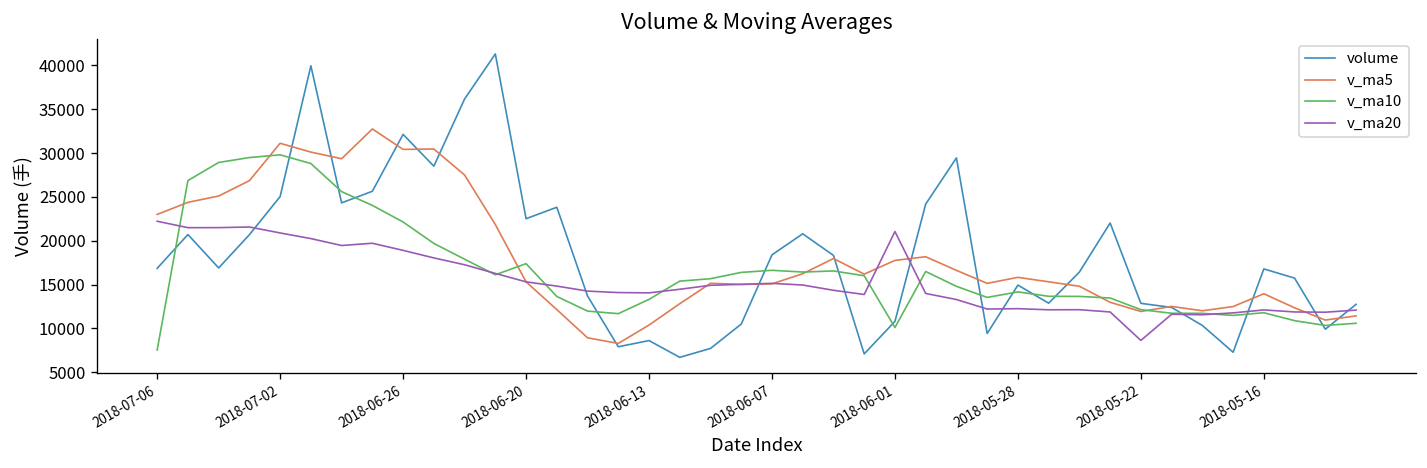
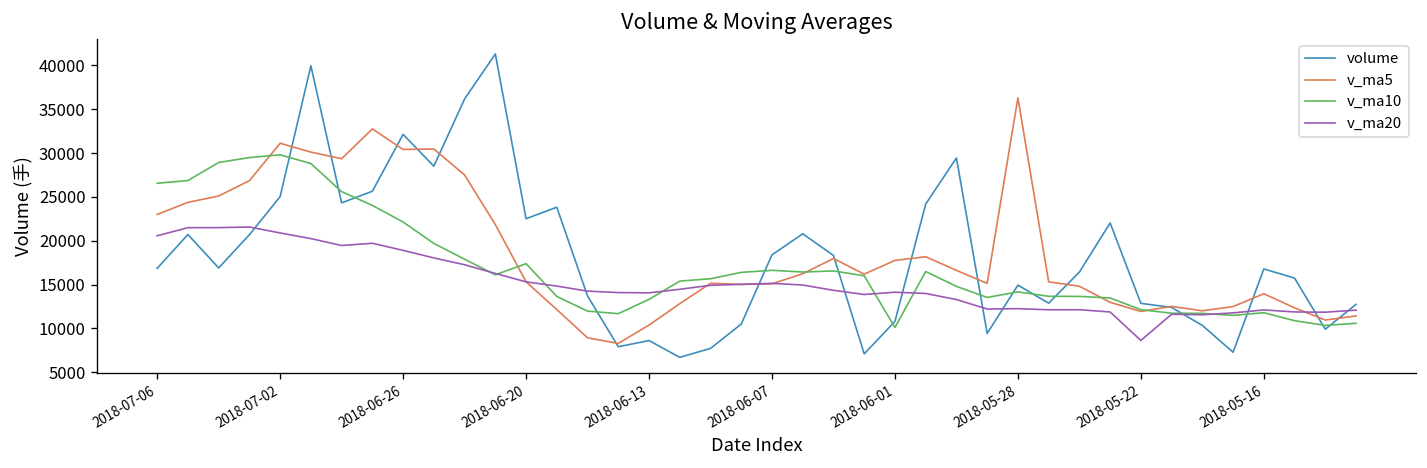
  {
    "volume": {
      "2018-07-06": 17000,
      "2018-07-02": 25000,
      "2018-06-26": 32000,
      "2018-06-20": 23000,
      "2018-06-13": 9000,
      "2018-06-07": 18000,
      "2018-06-01": 11000,
      "2018-05-28": 15000,
      "2018-05-22": 13000,
      "2018-05-16": 17000
    },
    "v_ma5": {
      "2018-07-06": 23000,
      "2018-07-02": 31000,
      "2018-06-26": 30000,
      "2018-06-13": 10000,
      "2018-06-01": 18000,
-     "2018-05-28": 16000,
+     "2018-05-28": 36000,
      "2018-05-16": 14000
    },
    "v_ma10": {
-     "2018-07-06": 8000,
+     "2018-07-06": 27000,
      "2018-07-02": 30000,
      "2018-06-26": 22000,
      "2018-06-20": 17000,
      "2018-06-13": 13000,
      "2018-06-07": 17000,
      "2018-06-01": 10000,
      "2018-05-28": 14000
    },
    "v_ma20": {
-     "2018-07-06": 22000,
+     "2018-07-06": 21000,
      "2018-07-02": 21000,
      "2018-06-26": 19000,
      "2018-06-13": 14000,
-     "2018-06-01": 21000,
+     "2018-06-01": 14000,
      "2018-05-28": 12000,
      "2018-05-22": 9000
    }
  }
